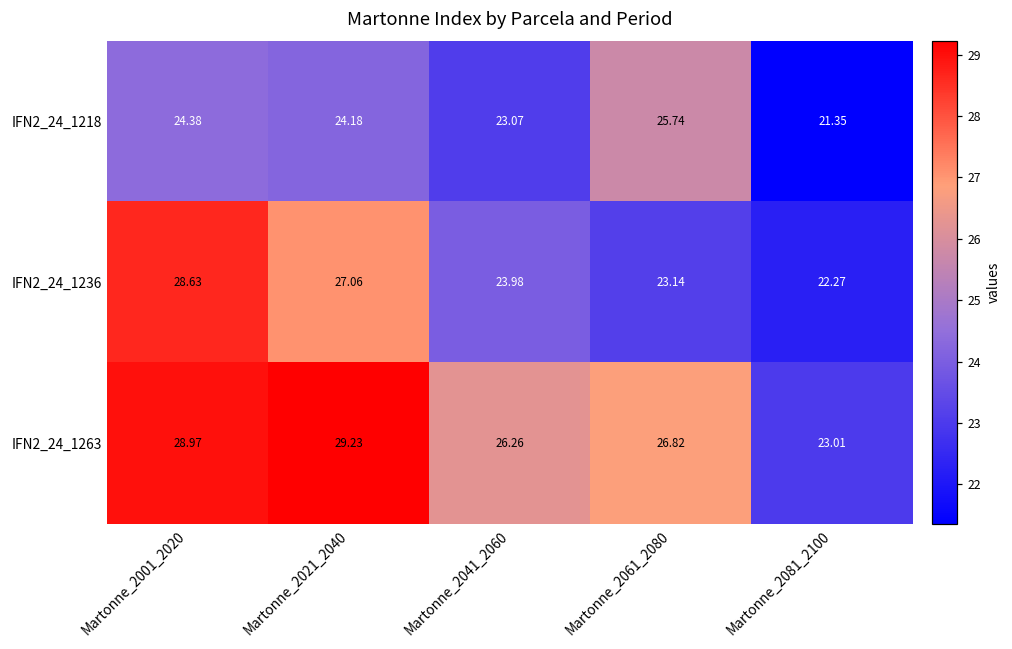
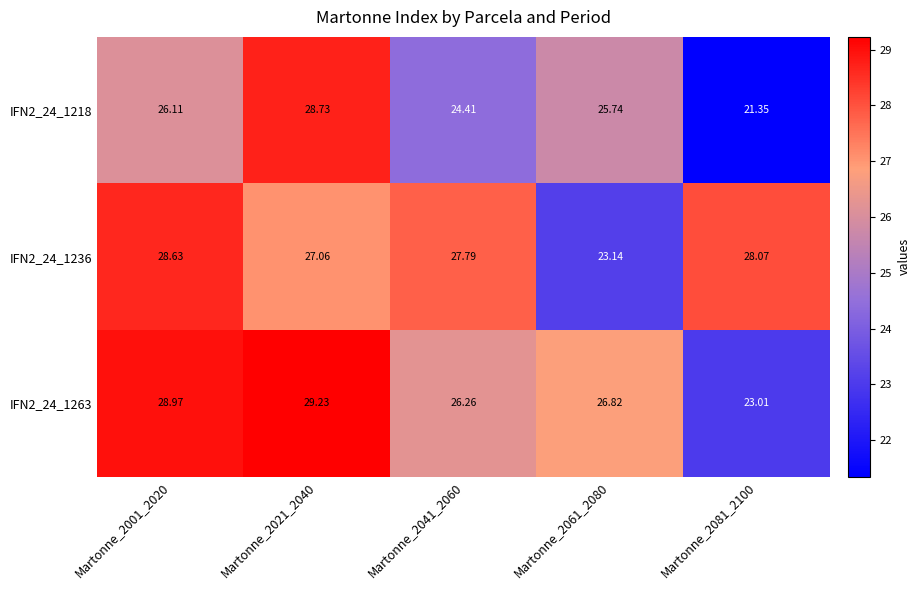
  {
    "IFN2_24_1218": {
-     "Martonne_2001_2020": 24.38,
-     "Martonne_2021_2040": 24.18,
-     "Martonne_2041_2060": 23.07,
+     "Martonne_2001_2020": 26.11,
+     "Martonne_2021_2040": 28.73,
+     "Martonne_2041_2060": 24.41,
      "Martonne_2061_2080": 25.74,
      "Martonne_2081_2100": 21.35
    },
    "IFN2_24_1236": {
      "Martonne_2001_2020": 28.63,
      "Martonne_2021_2040": 27.06,
-     "Martonne_2041_2060": 23.98,
+     "Martonne_2041_2060": 27.79,
      "Martonne_2061_2080": 23.14,
-     "Martonne_2081_2100": 22.27
+     "Martonne_2081_2100": 28.07
    },
    "IFN2_24_1263": {
      "Martonne_2001_2020": 28.97,
      "Martonne_2021_2040": 29.23,
      "Martonne_2041_2060": 26.26,
      "Martonne_2061_2080": 26.82,
      "Martonne_2081_2100": 23.01
    }
  }
